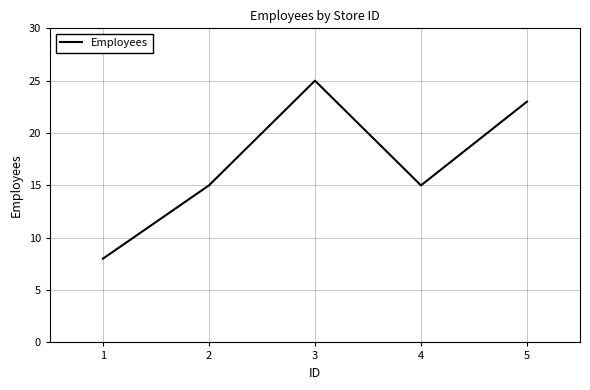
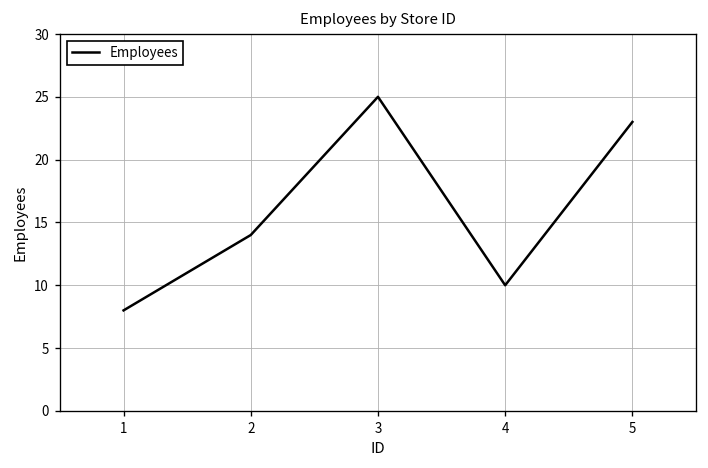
  {
    "1": 8,
-   "2": 15,
+   "2": 14,
    "3": 25,
-   "4": 15,
+   "4": 10,
    "5": 23
  }
